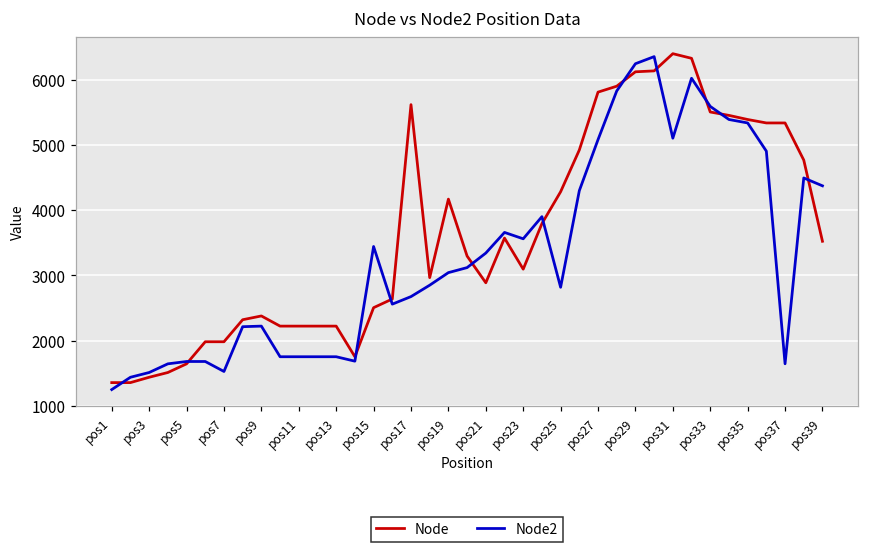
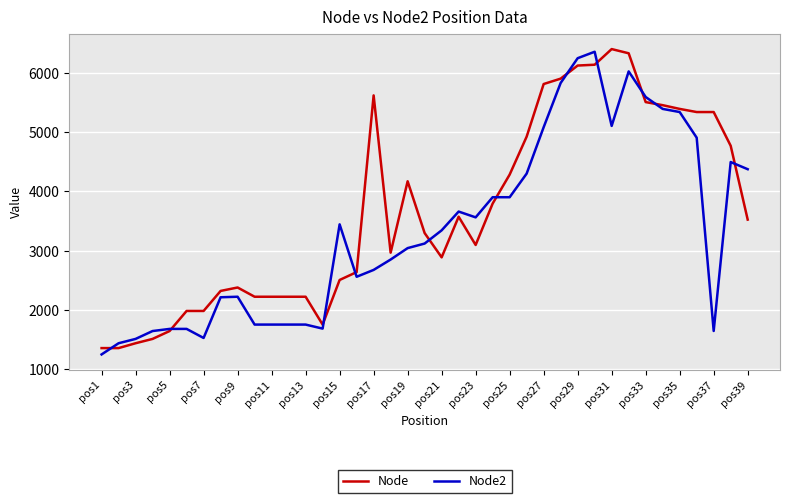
  {
    "Node": {
      "pos1": 1400,
      "pos3": 1400,
      "pos7": 2000,
      "pos9": 2400,
      "pos11": 2200,
      "pos13": 2200,
      "pos15": 2500,
      "pos17": 5600,
      "pos19": 4200,
      "pos21": 2900,
      "pos23": 3100,
      "pos25": 4300,
      "pos27": 5800,
      "pos29": 6100,
      "pos31": 6400,
      "pos33": 5500,
      "pos35": 5400,
      "pos37": 5300,
      "pos39": 3500
    },
    "Node2": {
      "pos1": 1200,
      "pos3": 1500,
      "pos7": 1500,
      "pos9": 2200,
      "pos11": 1800,
      "pos13": 1800,
      "pos15": 3400,
      "pos17": 2700,
      "pos19": 3000,
      "pos21": 3300,
      "pos23": 3600,
-     "pos25": 2800,
+     "pos25": 3900,
      "pos27": 5100,
      "pos29": 6300,
      "pos31": 5100,
      "pos33": 5600,
      "pos35": 5300,
      "pos37": 1600,
      "pos39": 4400
    }
  }
